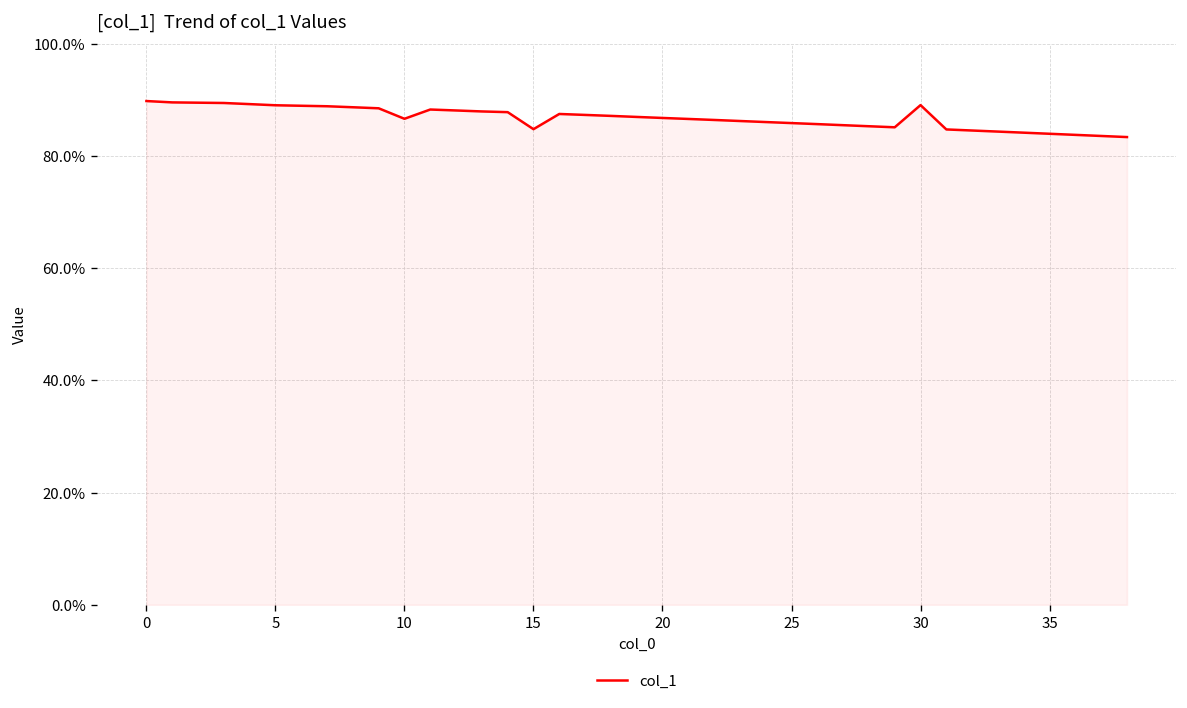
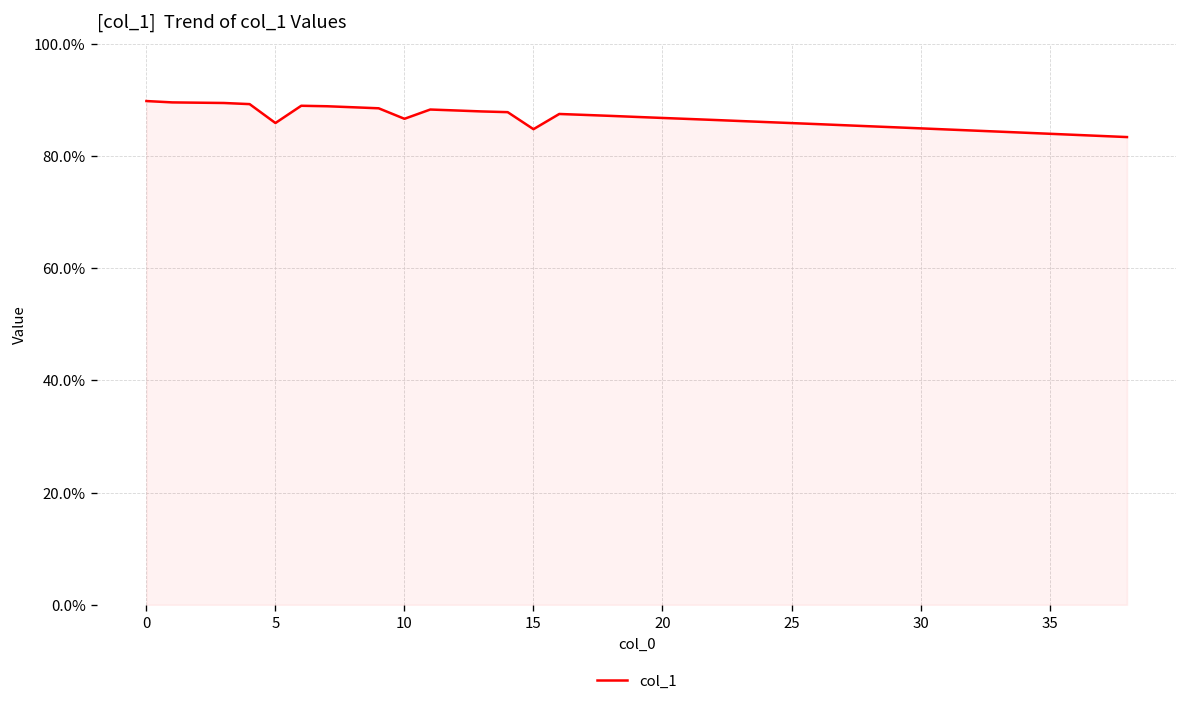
  {
    "0": "90%",
-   "5": "89%",
+   "5": "86%",
    "10": "87%",
    "15": "85%",
    "20": "87%",
    "25": "86%",
-   "30": "89%",
+   "30": "85%",
    "35": "84%"
  }
